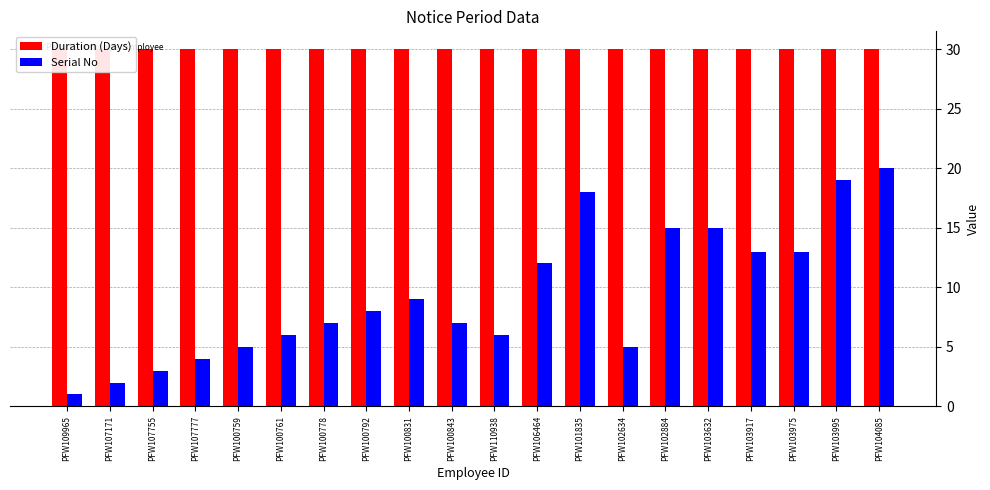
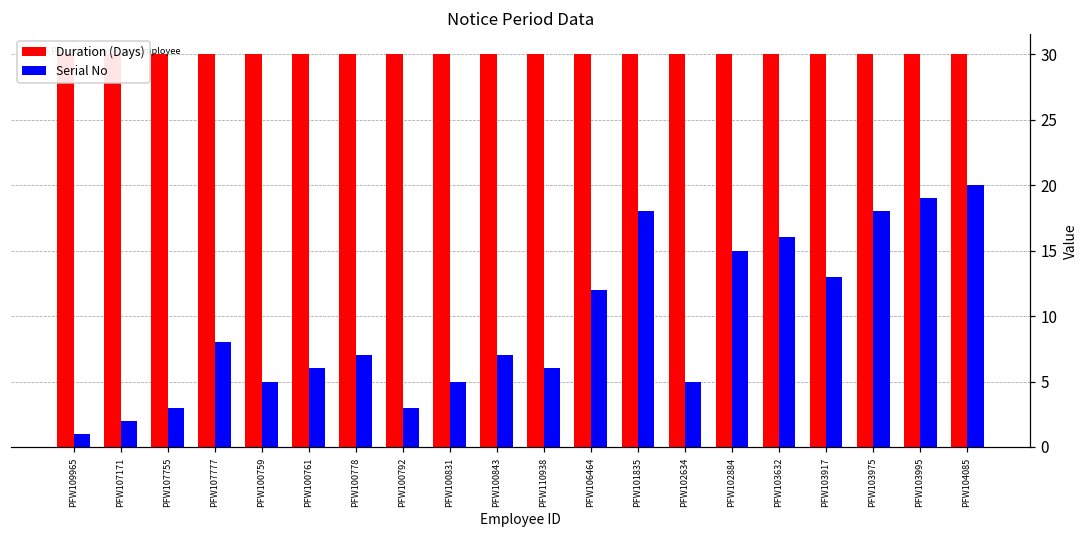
  {
    "Duration (Days)": {
      "PFW107755": 30,
      "PFW107777": 30,
      "PFW100759": 30,
      "PFW100761": 30,
      "PFW100778": 30,
      "PFW100792": 30,
      "PFW100831": 30,
      "PFW100843": 30,
      "PFW110938": 30,
      "PFW106464": 30,
      "PFW101835": 30,
      "PFW102634": 30,
      "PFW102884": 30,
      "PFW103632": 30,
      "PFW103917": 30,
      "PFW103975": 30,
      "PFW103995": 30,
      "PFW104085": 30
    },
    "Serial No": {
      "PFW109965": 1,
      "PFW107171": 2,
      "PFW107755": 3,
-     "PFW107777": 4,
+     "PFW107777": 8,
      "PFW100759": 5,
      "PFW100761": 6,
      "PFW100778": 7,
-     "PFW100792": 8,
-     "PFW100831": 9,
+     "PFW100792": 3,
+     "PFW100831": 5,
      "PFW100843": 7,
      "PFW110938": 6,
      "PFW106464": 12,
      "PFW101835": 18,
      "PFW102634": 5,
      "PFW102884": 15,
-     "PFW103632": 15,
+     "PFW103632": 16,
      "PFW103917": 13,
-     "PFW103975": 13,
+     "PFW103975": 18,
      "PFW103995": 19,
      "PFW104085": 20
    }
  }
